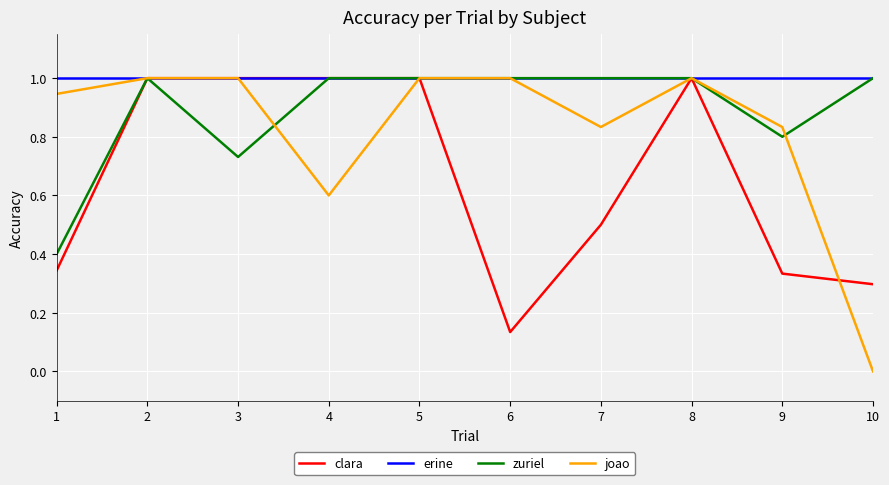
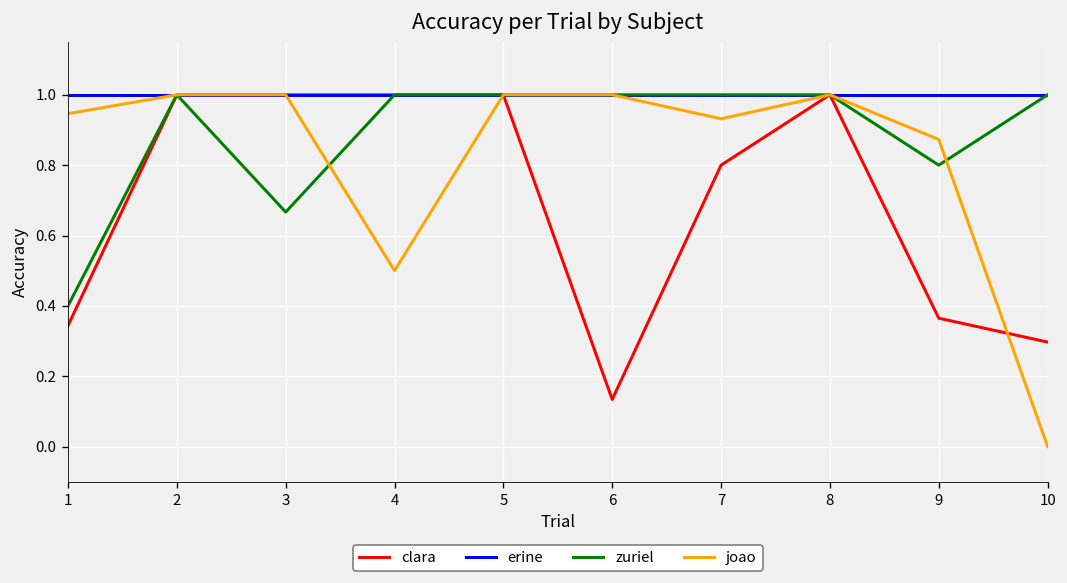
  {
    "clara": {
      "1": 0.34,
      "6": 0.13,
-     "7": 0.5,
-     "9": 0.33,
+     "7": 0.8,
+     "9": 0.36,
      "10": 0.30
    },
    "erine": {
      "1": 1.00,
      "9": 1.00
    },
    "zuriel": {
      "1": 0.40,
-     "3": 0.73,
+     "3": 0.67,
      "9": 0.80
    },
    "joao": {
      "1": 0.95,
-     "4": 0.6,
-     "7": 0.83,
-     "9": 0.83,
+     "4": 0.5,
+     "7": 0.93,
+     "9": 0.87,
      "10": 0.00
    }
  }
